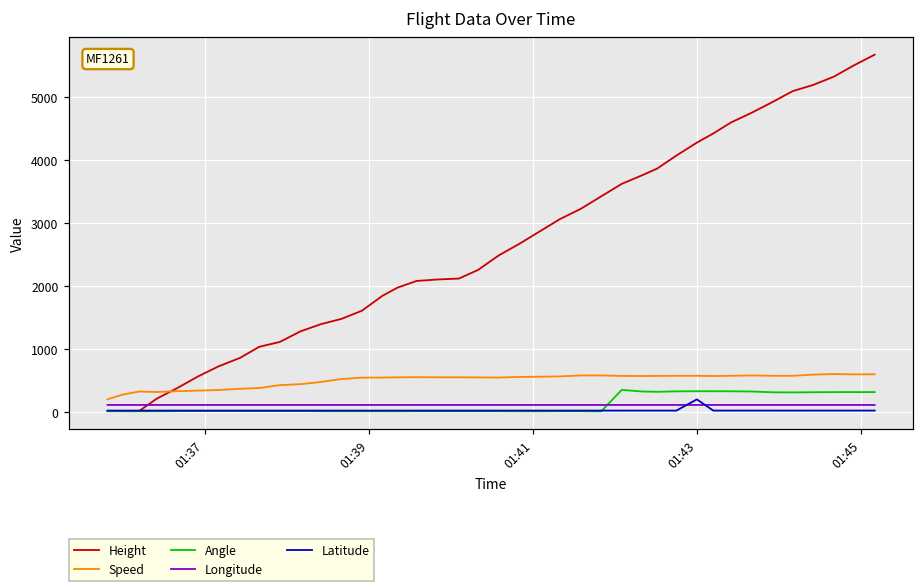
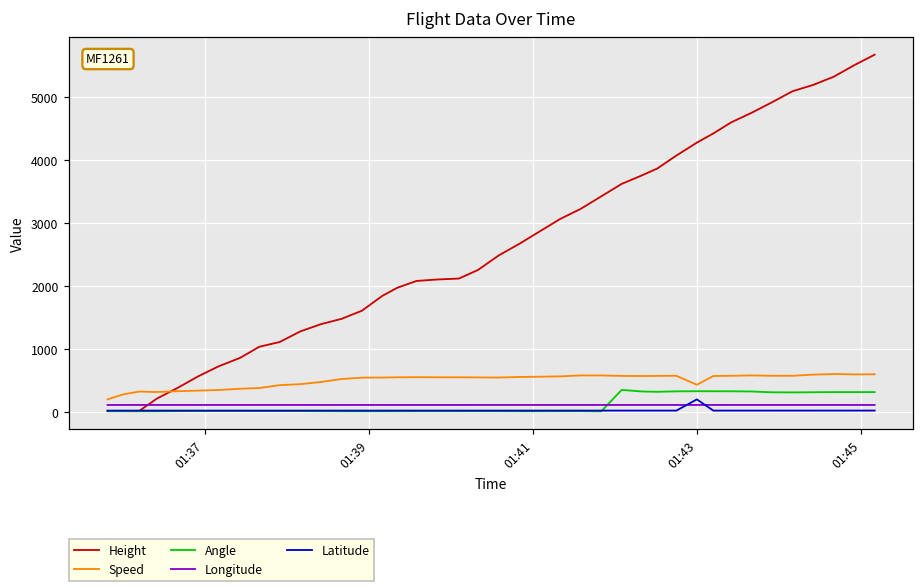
  {
    "Height": {
      "01:43": 4300
    },
    "Speed": {
-     "01:43": 600
+     "01:43": 400
    },
    "Angle": {
      "01:43": 300
    },
    "Longitude": {
      "01:43": 100
    },
    "Latitude": {
      "01:43": 200
    }
  }
